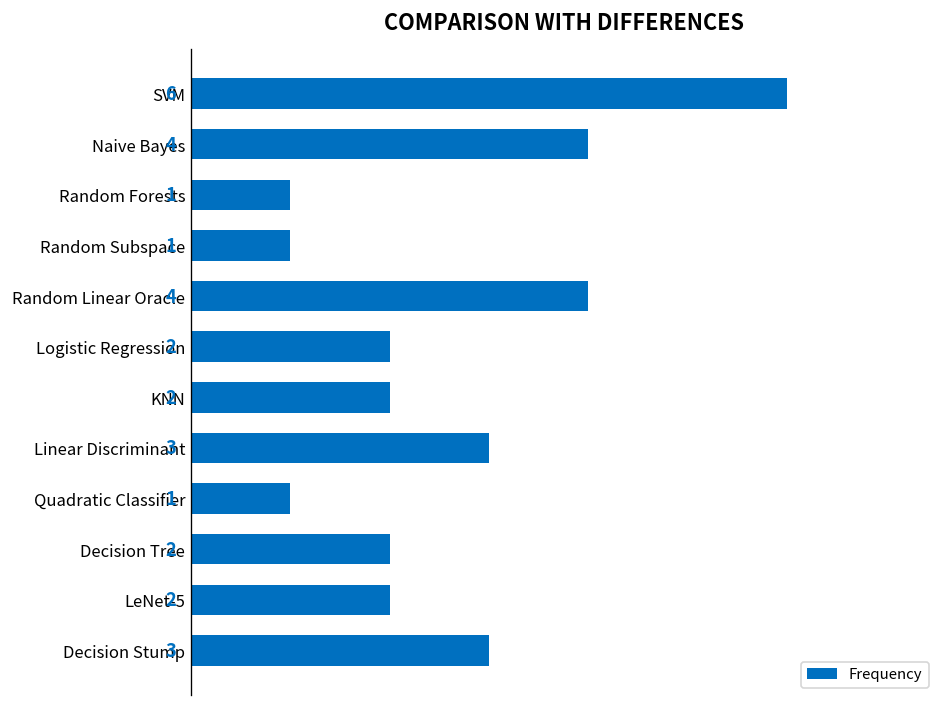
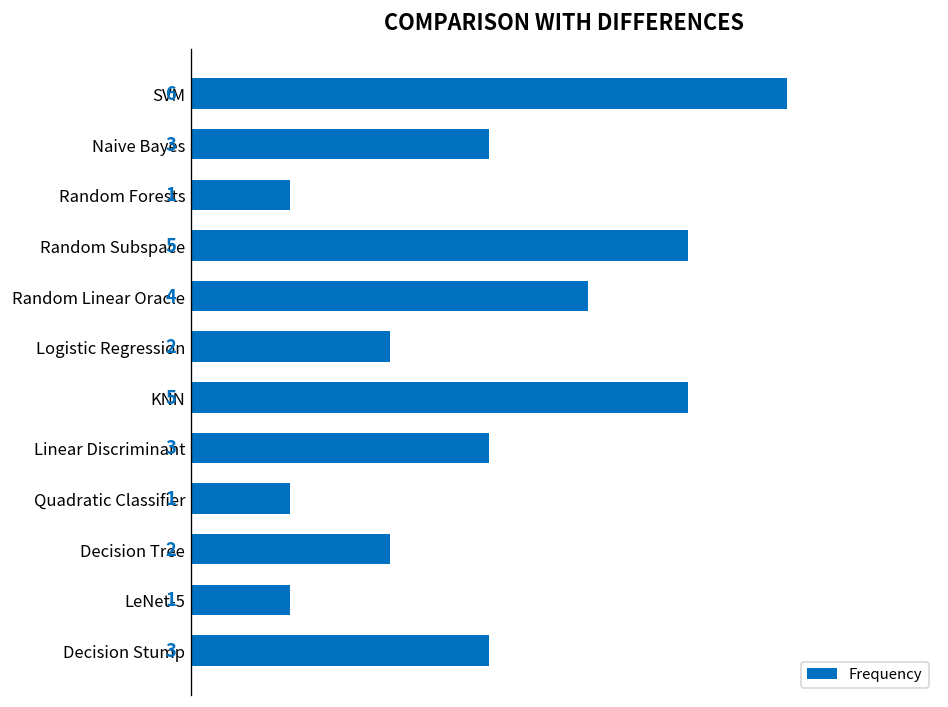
  {
-   "Naive Bayes": 4,
-   "Random Subspace": 1,
-   "KNN": 2,
-   "LeNet-5": 2
+   "Naive Bayes": 3,
+   "Random Subspace": 5,
+   "KNN": 5,
+   "LeNet-5": 1
  }
